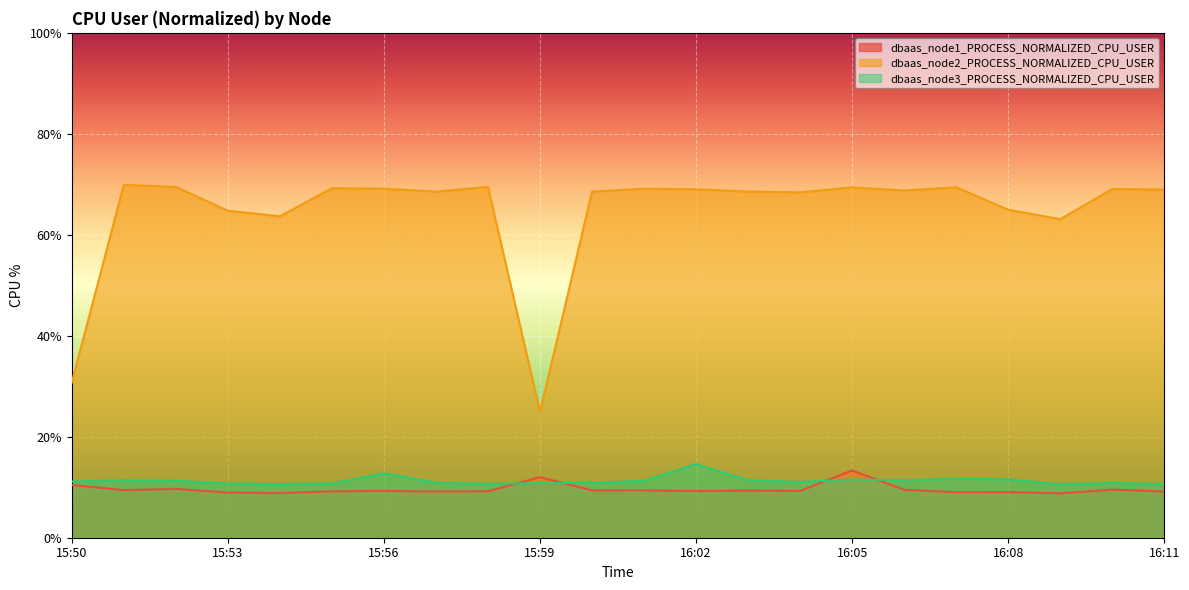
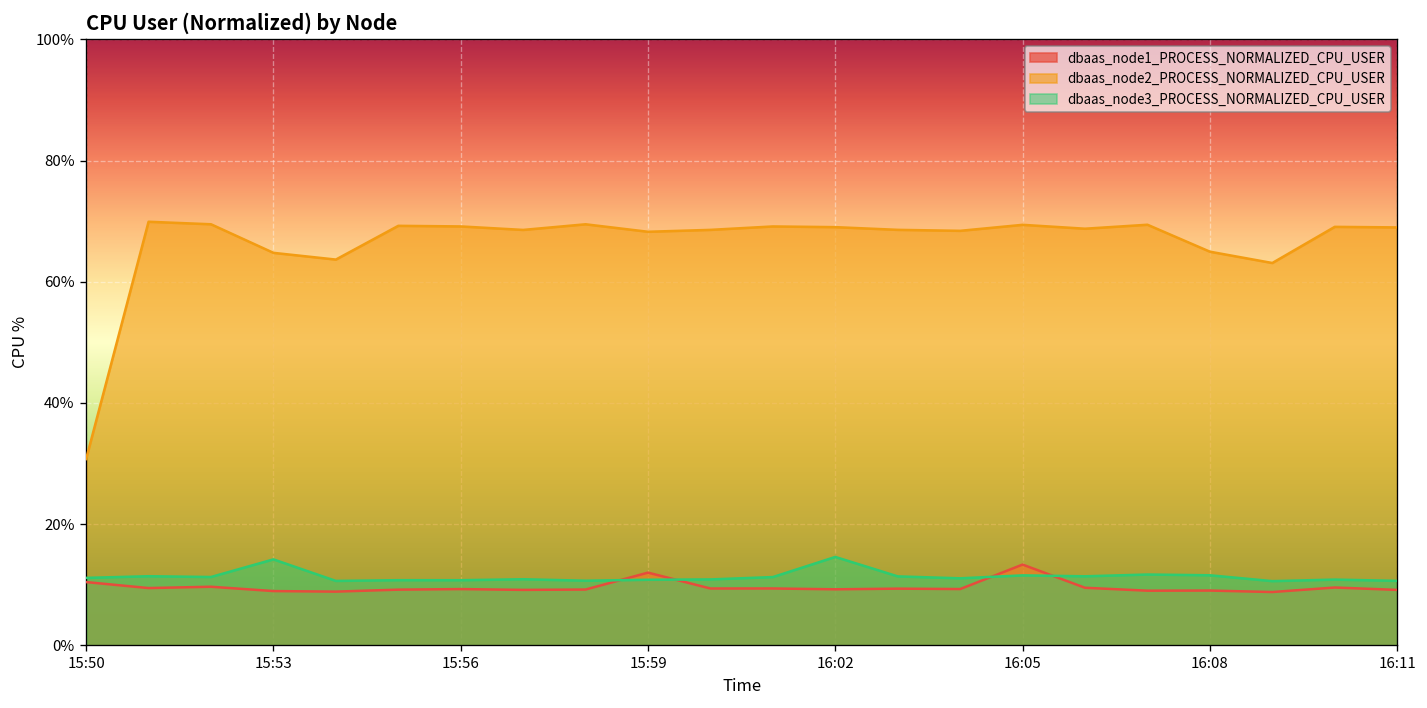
  {
    "dbaas_node1_PROCESS_NORMALIZED_CPU_USER": {
      "15:50": "10%",
      "15:53": "9%",
      "15:56": "9%",
      "15:59": "12%",
      "16:02": "9%",
      "16:05": "13%",
      "16:08": "9%",
      "16:11": "9%"
    },
    "dbaas_node2_PROCESS_NORMALIZED_CPU_USER": {
      "15:50": "31%",
      "15:53": "65%",
      "15:56": "69%",
-     "15:59": "25%",
+     "15:59": "68%",
      "16:02": "69%",
      "16:05": "69%",
      "16:08": "65%",
      "16:11": "69%"
    },
    "dbaas_node3_PROCESS_NORMALIZED_CPU_USER": {
      "15:50": "11%",
-     "15:53": "11%",
-     "15:56": "13%",
+     "15:53": "14%",
+     "15:56": "11%",
      "15:59": "11%",
      "16:02": "15%",
      "16:05": "12%",
      "16:08": "12%",
      "16:11": "11%"
    }
  }
